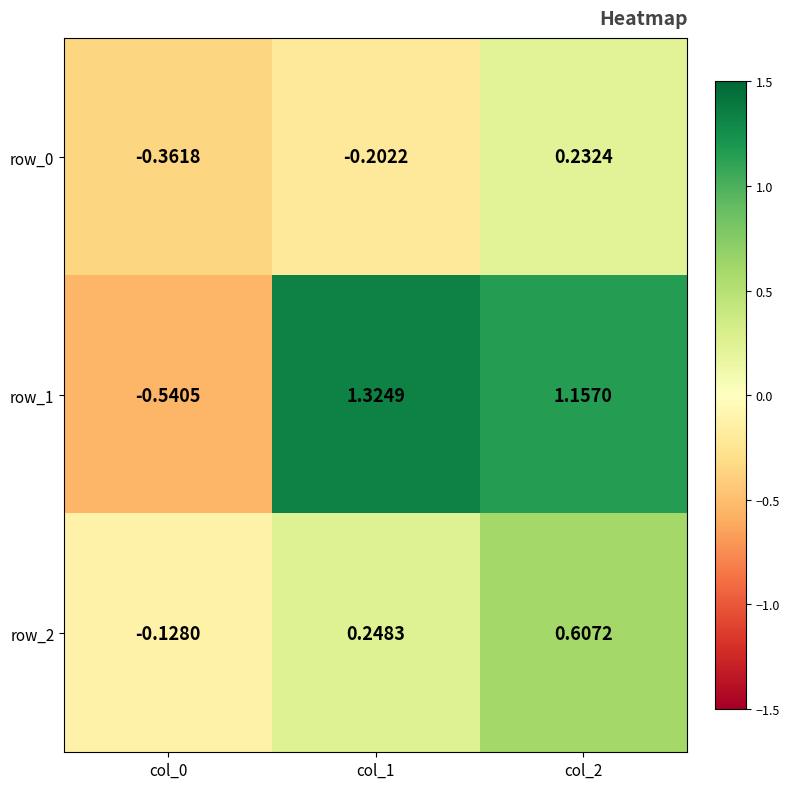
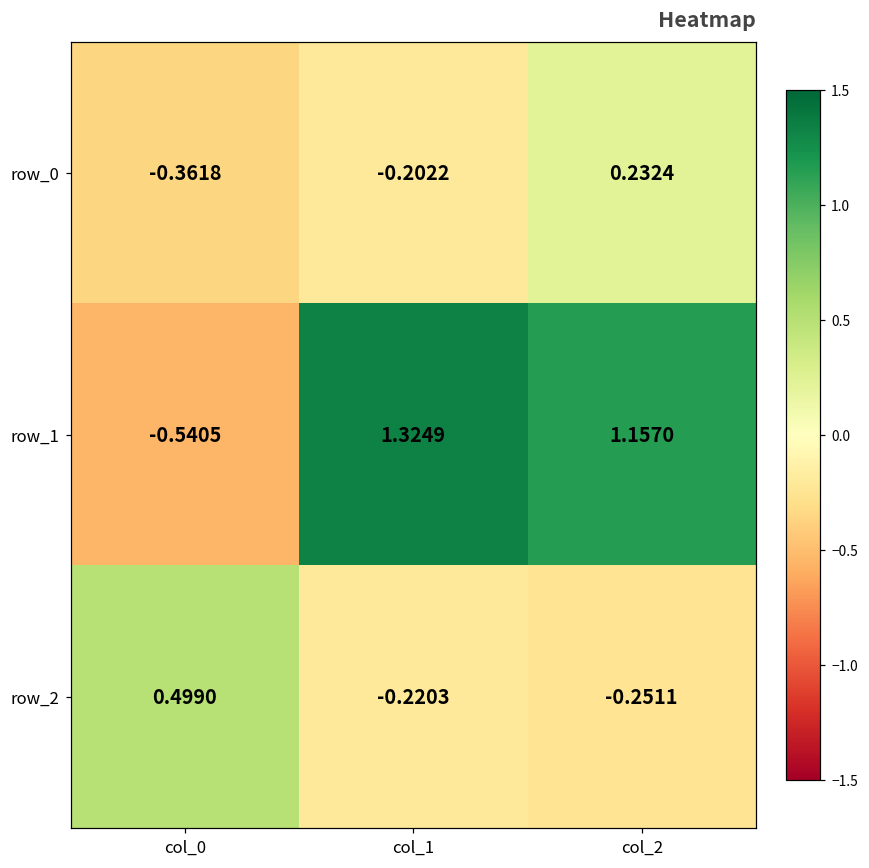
  {
    "row_0": {
      "col_0": -0.3618,
      "col_1": -0.2022,
      "col_2": 0.2324
    },
    "row_1": {
      "col_0": -0.5405,
      "col_1": 1.3249,
      "col_2": 1.1570
    },
    "row_2": {
-     "col_0": -0.1280,
-     "col_1": 0.2483,
-     "col_2": 0.6072
+     "col_0": 0.4990,
+     "col_1": -0.2203,
+     "col_2": -0.2511
    }
  }
